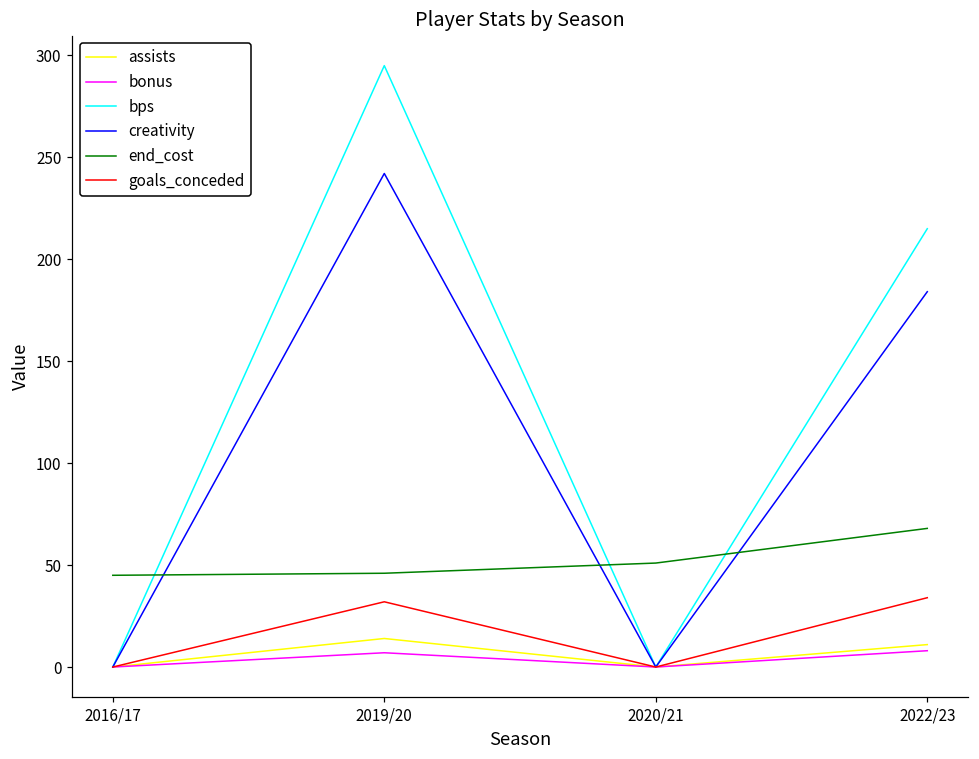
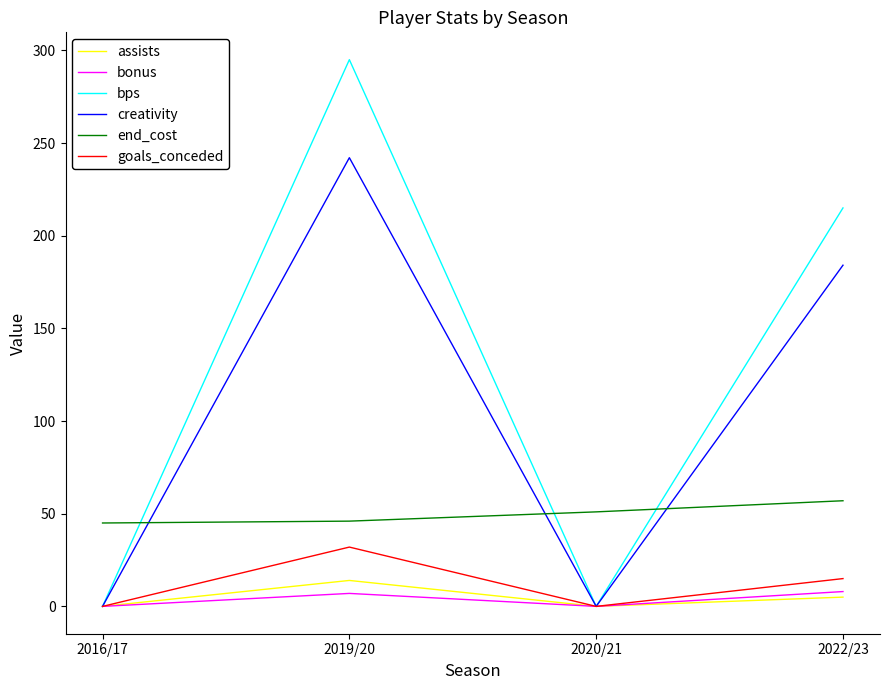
  {
    "assists": {
      "2019/20": 14,
-     "2022/23": 11
+     "2022/23": 5
    },
    "bonus": {
      "2019/20": 7,
      "2022/23": 8
    },
    "bps": {
      "2019/20": 295,
      "2022/23": 215
    },
    "creativity": {
      "2019/20": 242,
      "2022/23": 184
    },
    "end_cost": {
      "2016/17": 45,
      "2019/20": 46,
      "2020/21": 51,
-     "2022/23": 68
+     "2022/23": 57
    },
    "goals_conceded": {
      "2019/20": 32,
-     "2022/23": 34
+     "2022/23": 15
    }
  }
